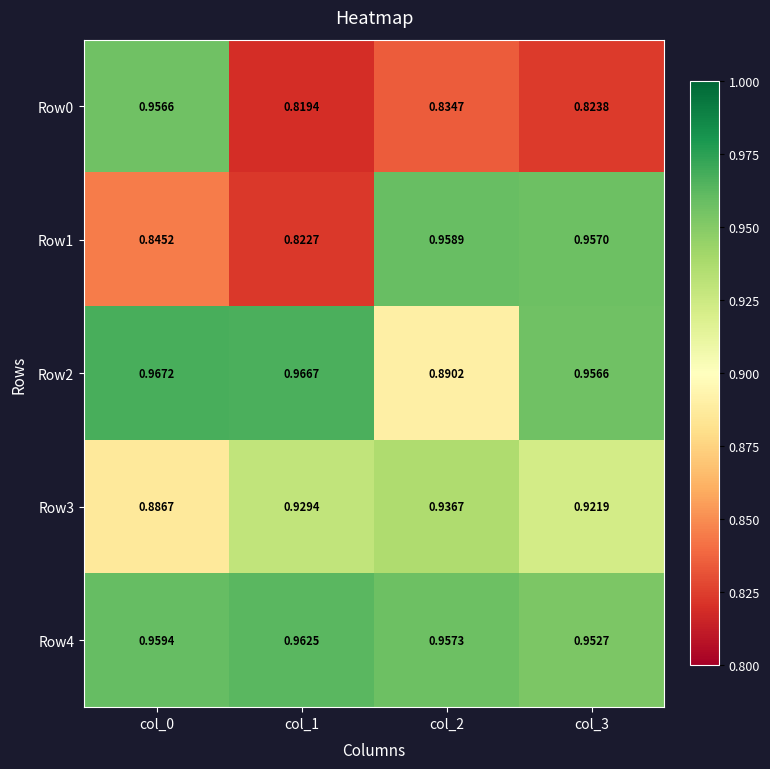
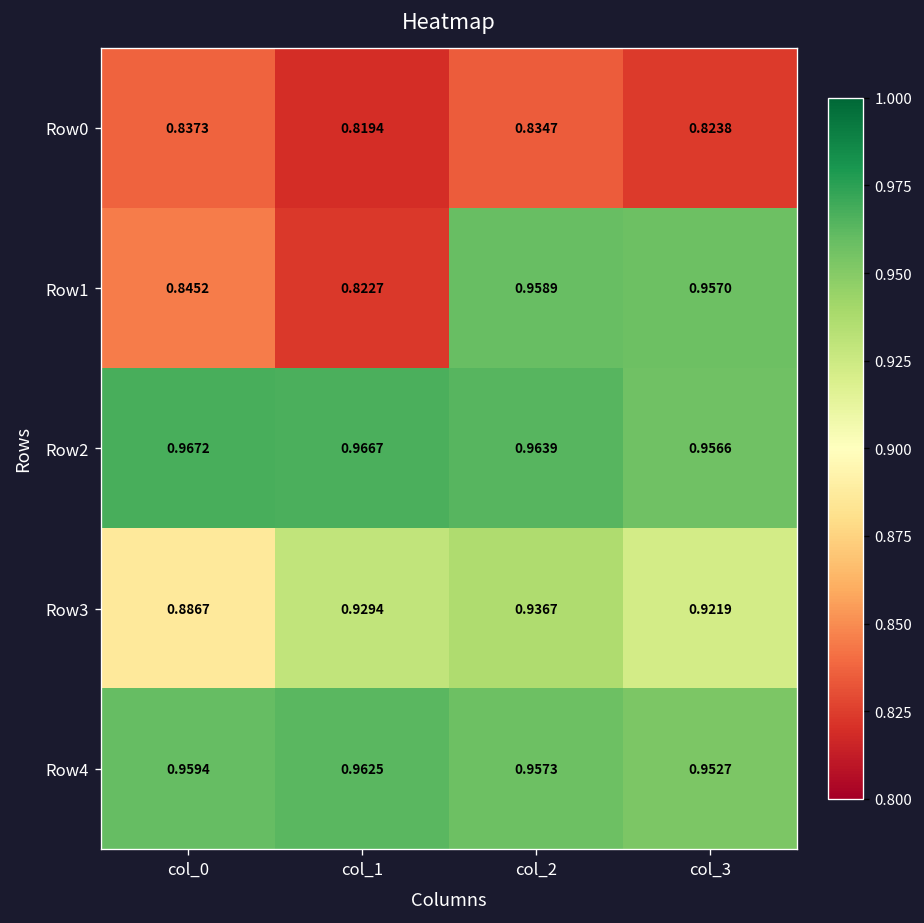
  {
    "Row0": {
-     "col_0": 0.9566,
+     "col_0": 0.8373,
      "col_1": 0.8194,
      "col_2": 0.8347,
      "col_3": 0.8238
    },
    "Row1": {
      "col_0": 0.8452,
      "col_1": 0.8227,
      "col_2": 0.9589,
      "col_3": 0.9570
    },
    "Row2": {
      "col_0": 0.9672,
      "col_1": 0.9667,
-     "col_2": 0.8902,
+     "col_2": 0.9639,
      "col_3": 0.9566
    },
    "Row3": {
      "col_0": 0.8867,
      "col_1": 0.9294,
      "col_2": 0.9367,
      "col_3": 0.9219
    },
    "Row4": {
      "col_0": 0.9594,
      "col_1": 0.9625,
      "col_2": 0.9573,
      "col_3": 0.9527
    }
  }
